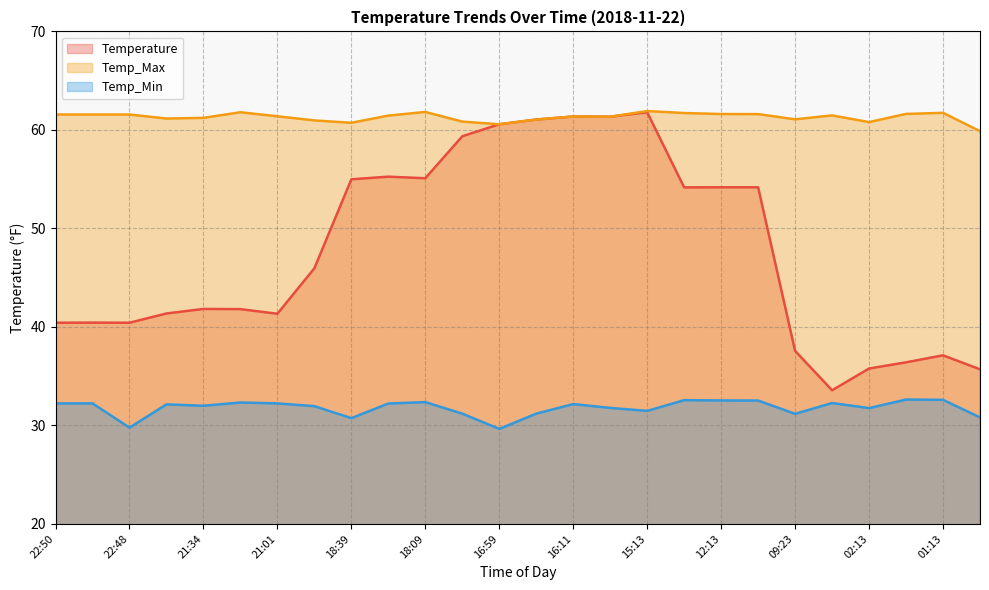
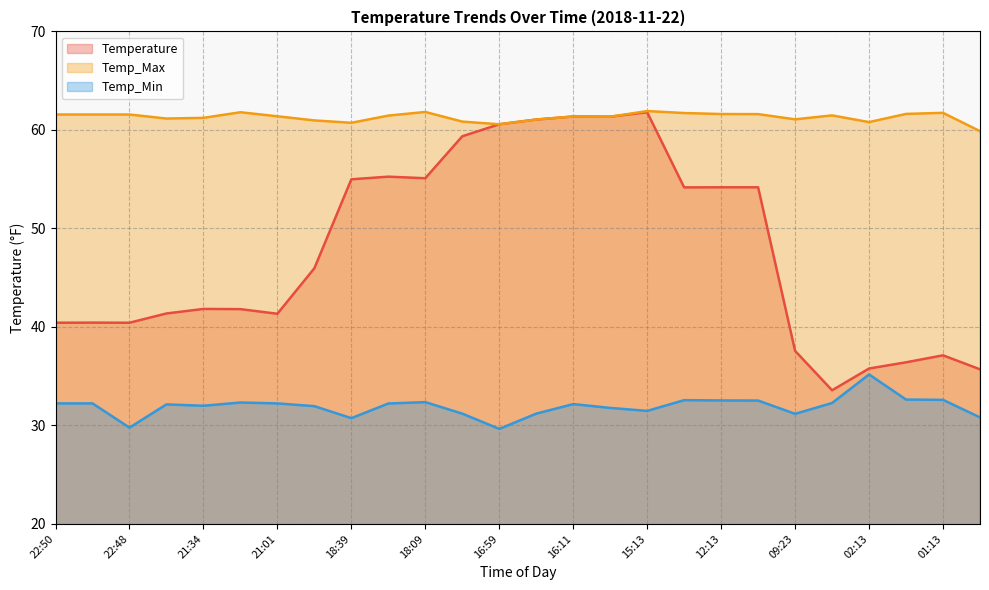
  {
    "Temp_Min": {
      "22:50": 32,
      "22:48": 30,
      "21:34": 32,
      "21:01": 32,
      "18:39": 31,
      "18:09": 32,
      "16:59": 30,
      "16:11": 32,
      "15:13": 31,
      "09:23": 31,
-     "02:13": 32,
+     "02:13": 35,
      "01:13": 33
    }
  }
